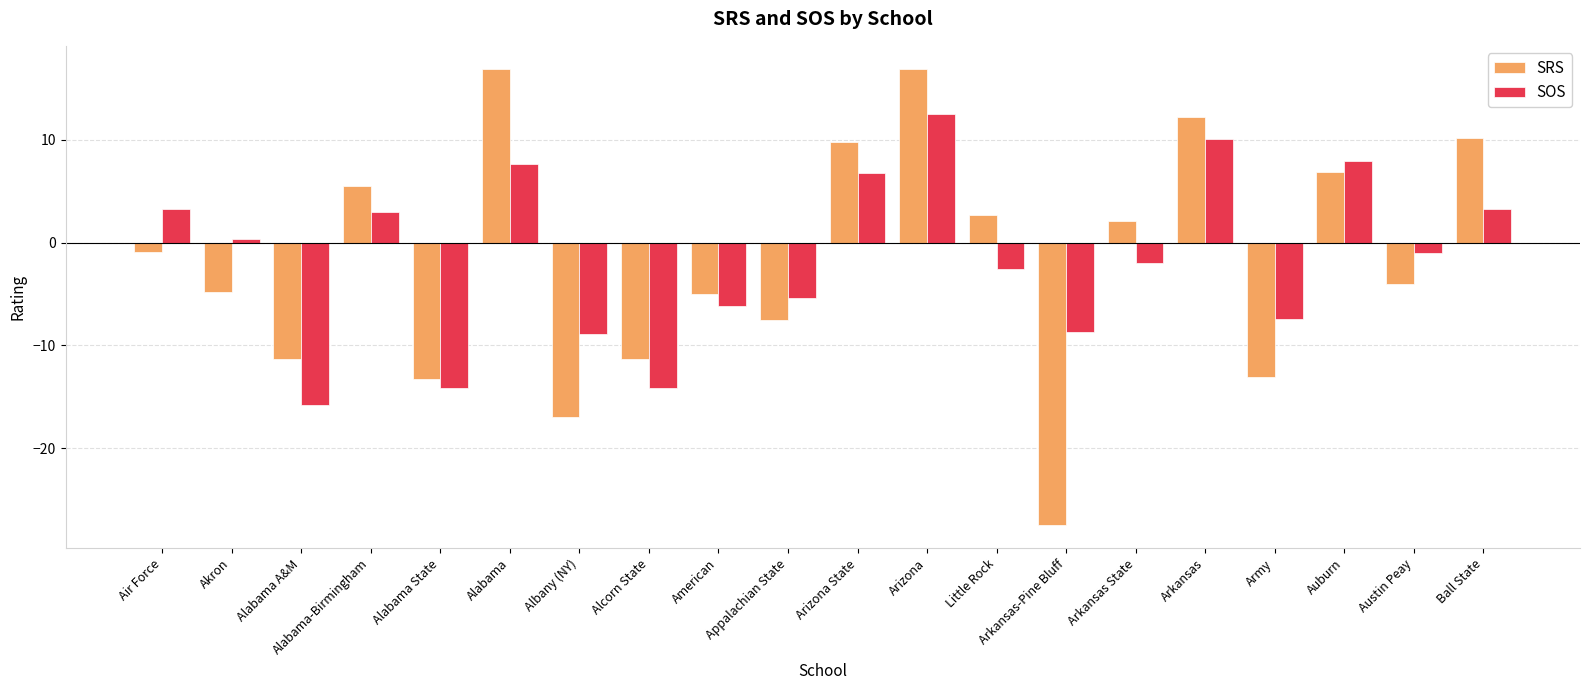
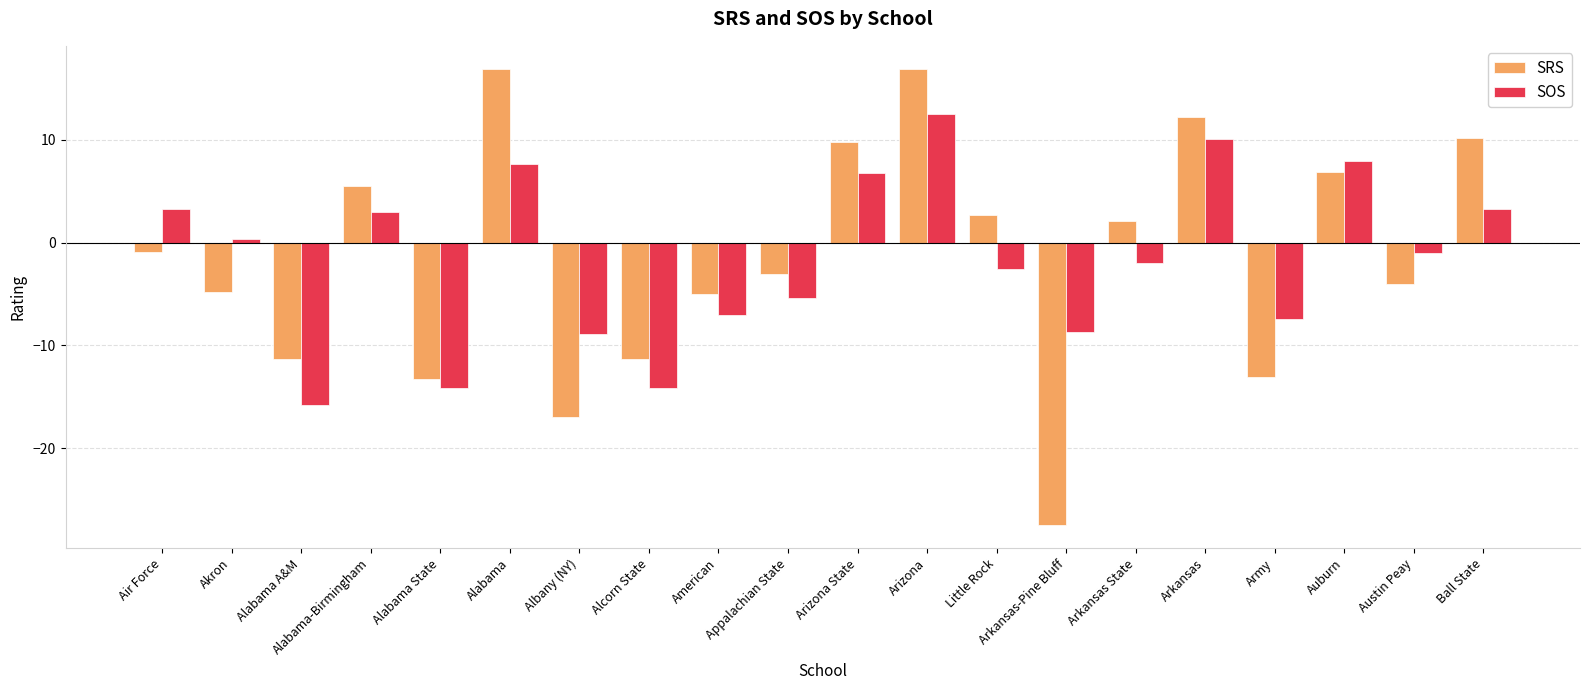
  {
    "SRS": {
      "Air Force": -1.0,
      "Akron": -4.8,
      "Alabama A&M": -11.3,
      "Alabama-Birmingham": 5.6,
      "Alabama State": -13.3,
      "Alabama": 16.9,
      "Albany (NY)": -17.0,
      "Alcorn State": -11.3,
      "American": -5.0,
-     "Appalachian State": -7.5,
+     "Appalachian State": -3.0,
      "Arizona State": 9.8,
      "Arizona": 16.9,
      "Little Rock": 2.7,
      "Arkansas-Pine Bluff": -27.5,
      "Arkansas State": 2.1,
      "Arkansas": 12.3,
      "Army": -13.0,
      "Auburn": 6.9,
      "Austin Peay": -4.0,
      "Ball State": 10.2
    },
    "SOS": {
      "Air Force": 3.2,
      "Akron": 0.4,
      "Alabama A&M": -15.8,
      "Alabama-Birmingham": 3.0,
      "Alabama State": -14.2,
      "Alabama": 7.7,
      "Albany (NY)": -8.9,
      "Alcorn State": -14.2,
-     "American": -6.2,
+     "American": -7.0,
      "Appalachian State": -5.4,
      "Arizona State": 6.8,
      "Arizona": 12.5,
      "Little Rock": -2.5,
      "Arkansas-Pine Bluff": -8.7,
      "Arkansas State": -2.0,
      "Arkansas": 10.1,
      "Army": -7.4,
      "Auburn": 8.0,
      "Austin Peay": -1.0,
      "Ball State": 3.3
    }
  }
